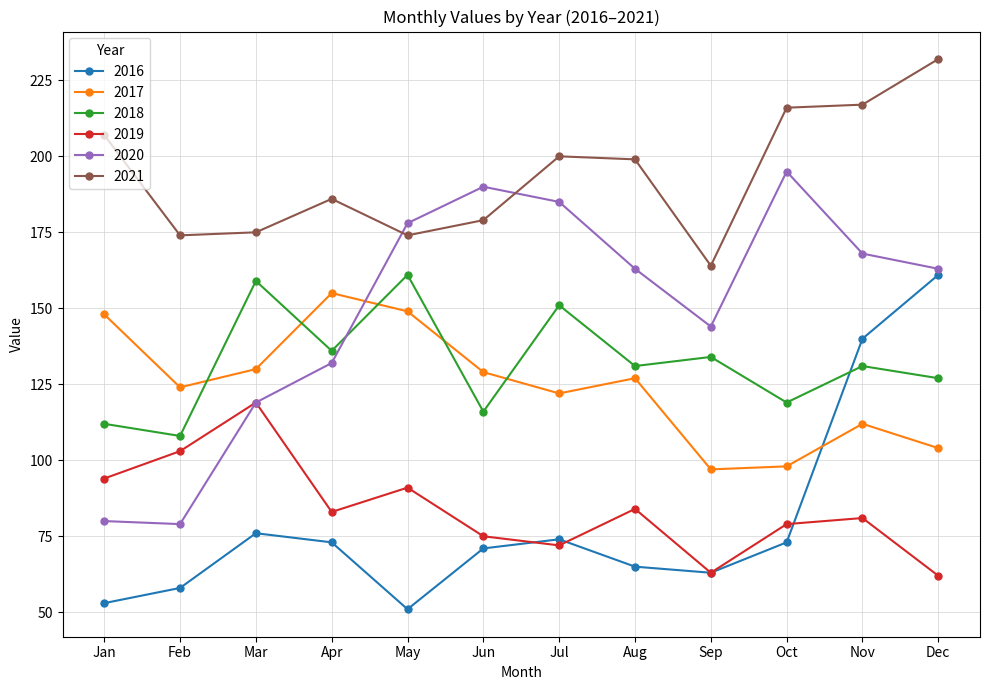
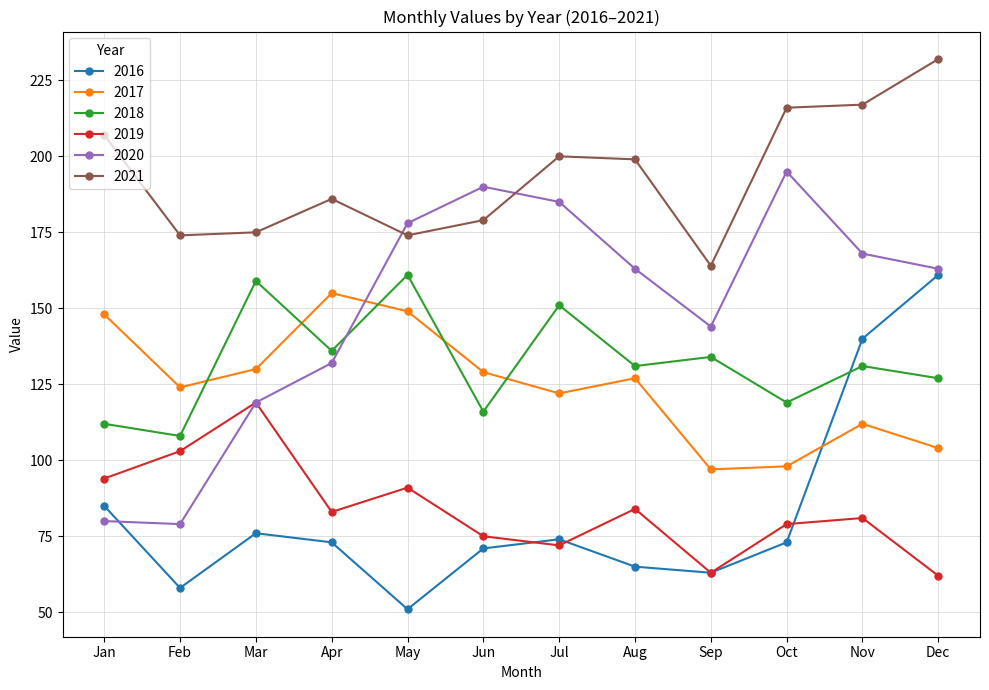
  {
    "2016": {
-     "Jan": 53,
+     "Jan": 85,
      "Feb": 58,
      "Mar": 76,
      "Apr": 73,
      "May": 51,
      "Jun": 71,
      "Jul": 74,
      "Aug": 65,
      "Oct": 73,
      "Nov": 140,
      "Dec": 161
    },
    "2017": {
      "Jan": 148,
      "Feb": 124,
      "Mar": 130,
      "Apr": 155,
      "May": 149,
      "Jun": 129,
      "Jul": 122,
      "Aug": 127,
      "Sep": 97,
      "Oct": 98,
      "Nov": 112,
      "Dec": 104
    },
    "2018": {
      "Jan": 112,
      "Feb": 108,
      "Mar": 159,
      "Apr": 136,
      "May": 161,
      "Jun": 116,
      "Jul": 151,
      "Aug": 131,
      "Sep": 134,
      "Oct": 119,
      "Nov": 131,
      "Dec": 127
    },
    "2019": {
      "Jan": 94,
      "Feb": 103,
      "Apr": 83,
      "May": 91,
      "Jun": 75,
      "Jul": 72,
      "Aug": 84,
      "Oct": 79,
      "Nov": 81,
      "Dec": 62
    },
    "2020": {
      "Jan": 80,
      "Feb": 79,
      "Apr": 132,
      "May": 178,
      "Jun": 190,
      "Jul": 185,
      "Aug": 163,
      "Sep": 144,
      "Oct": 195,
      "Nov": 168,
      "Dec": 163
    },
    "2021": {
      "Feb": 174,
      "Mar": 175,
      "Apr": 186,
      "May": 174,
      "Jun": 179,
      "Jul": 200,
      "Aug": 199,
      "Sep": 164,
      "Oct": 216,
      "Nov": 217,
      "Dec": 232
    }
  }
